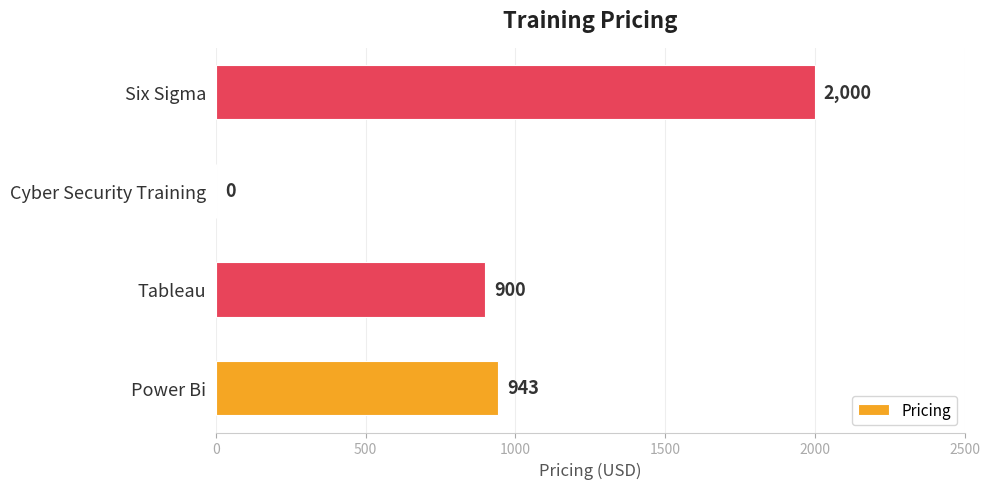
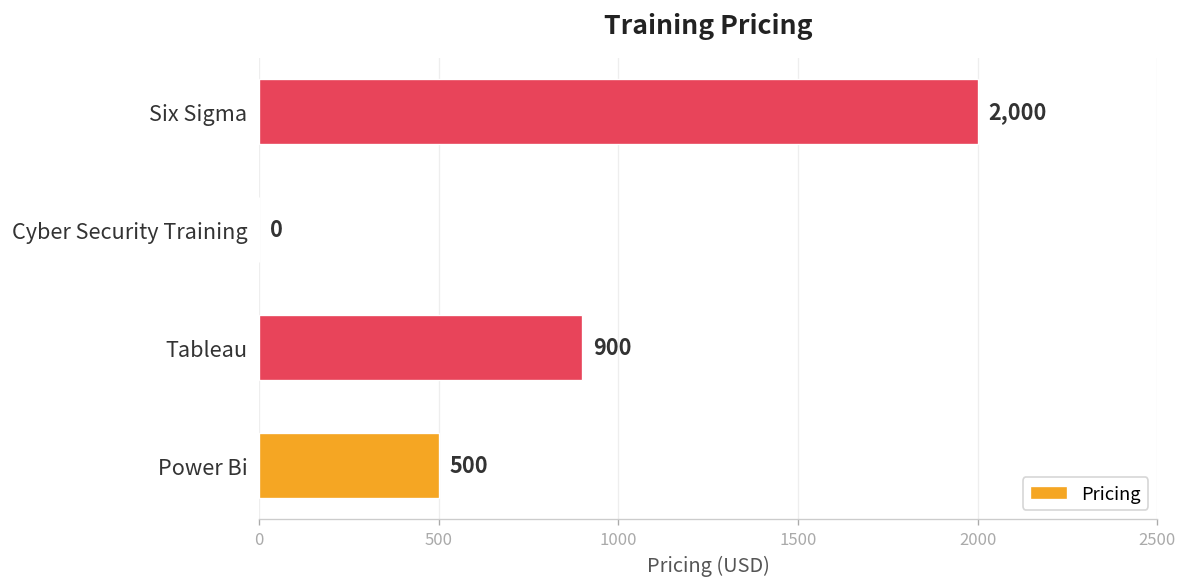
  {
    "Six Sigma": "2,000",
    "Cyber Security Training": "0",
    "Tableau": "900",
-   "Power Bi": "943"
+   "Power Bi": "500"
  }
